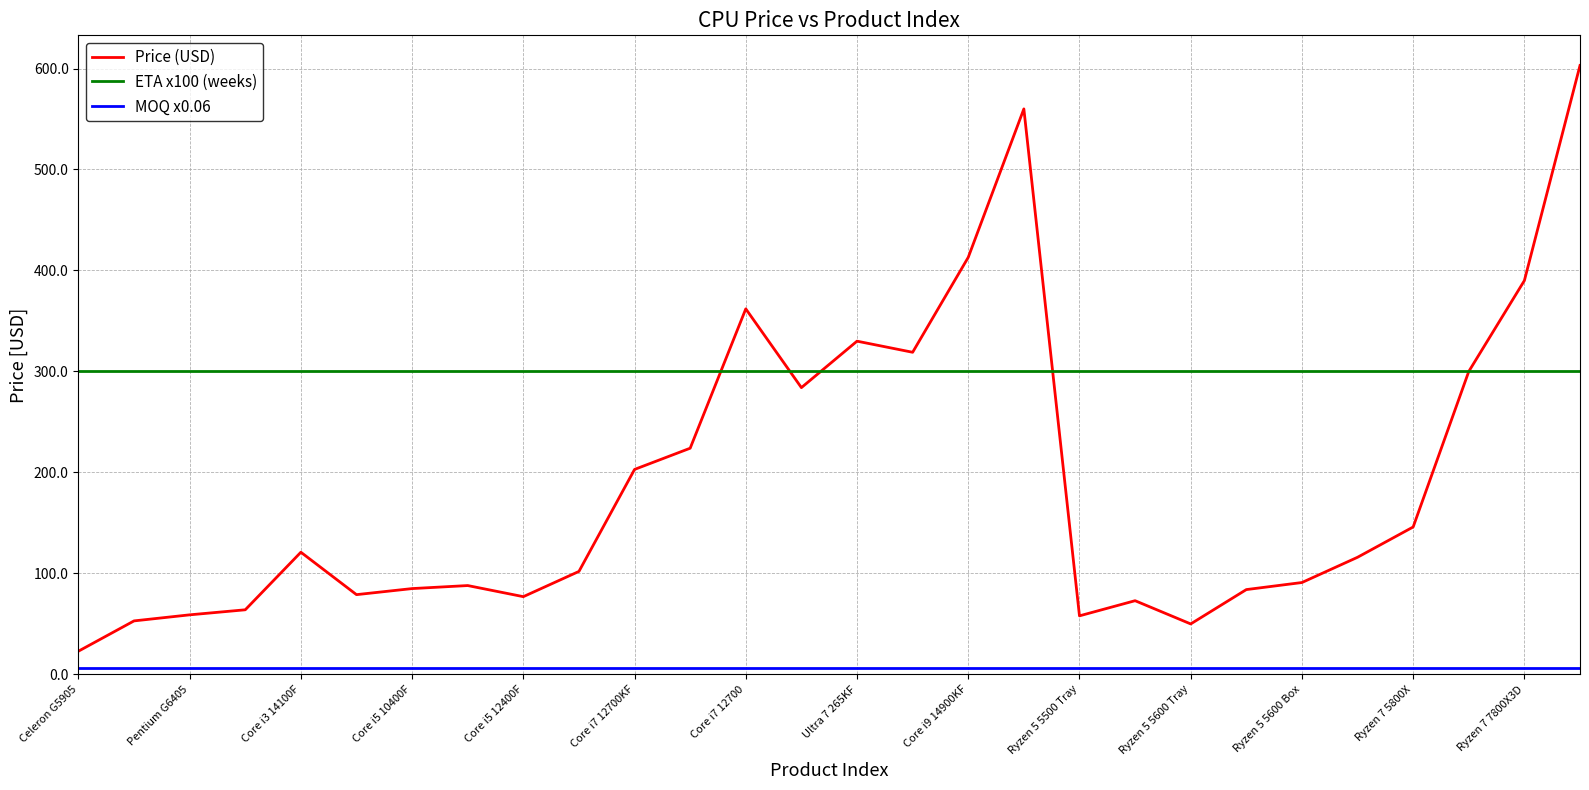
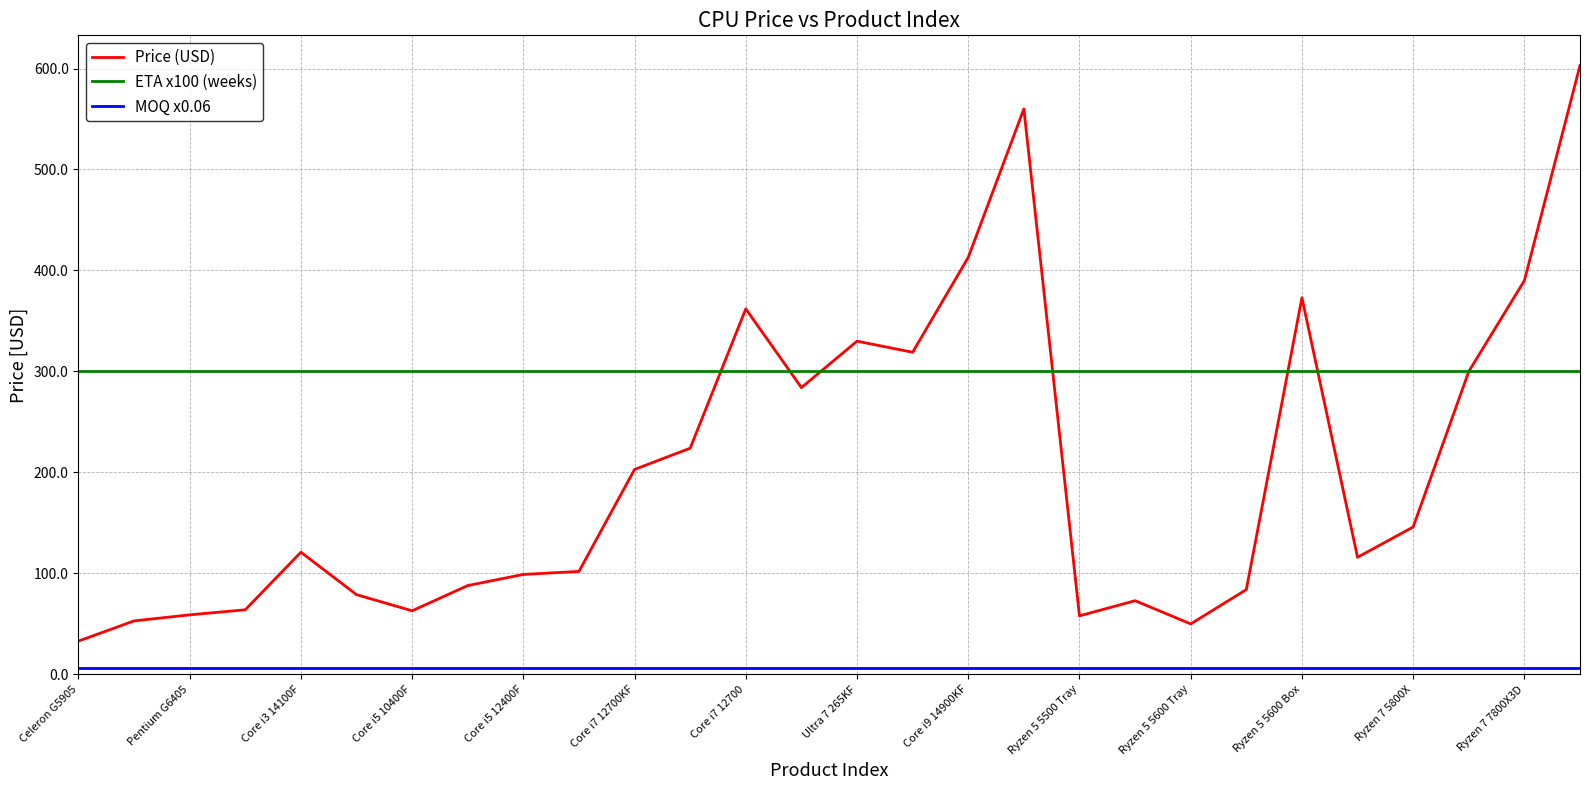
  {
    "Price (USD)": {
-     "Celeron G5905": 23,
+     "Celeron G5905": 33,
      "Pentium G6405": 59,
      "Core i3 14100F": 121,
-     "Core i5 10400F": 85,
-     "Core i5 12400F": 77,
+     "Core i5 10400F": 63,
+     "Core i5 12400F": 99,
      "Core i7 12700KF": 203,
      "Core i7 12700": 362,
      "Ultra 7 265KF": 330,
      "Core i9 14900KF": 413,
      "Ryzen 5 5500 Tray": 58,
      "Ryzen 5 5600 Tray": 50,
-     "Ryzen 5 5600 Box": 91,
+     "Ryzen 5 5600 Box": 373,
      "Ryzen 7 5800X": 146,
      "Ryzen 7 7800X3D": 390
    },
    "ETA x100 (weeks)": {
      "Celeron G5905": 300,
      "Pentium G6405": 300,
      "Core i3 14100F": 300,
      "Core i5 10400F": 300,
      "Core i5 12400F": 300,
      "Core i7 12700KF": 300,
      "Core i7 12700": 300,
      "Ultra 7 265KF": 300,
      "Core i9 14900KF": 300,
      "Ryzen 5 5500 Tray": 300,
      "Ryzen 5 5600 Tray": 300,
      "Ryzen 5 5600 Box": 300,
      "Ryzen 7 5800X": 300,
      "Ryzen 7 7800X3D": 300
    },
    "MOQ x0.06": {
      "Celeron G5905": 6,
      "Pentium G6405": 6,
      "Core i3 14100F": 6,
      "Core i5 10400F": 6,
      "Core i5 12400F": 6,
      "Core i7 12700KF": 6,
      "Core i7 12700": 6,
      "Ultra 7 265KF": 6,
      "Core i9 14900KF": 6,
      "Ryzen 5 5500 Tray": 6,
      "Ryzen 5 5600 Tray": 6,
      "Ryzen 5 5600 Box": 6,
      "Ryzen 7 5800X": 6,
      "Ryzen 7 7800X3D": 6
    }
  }
